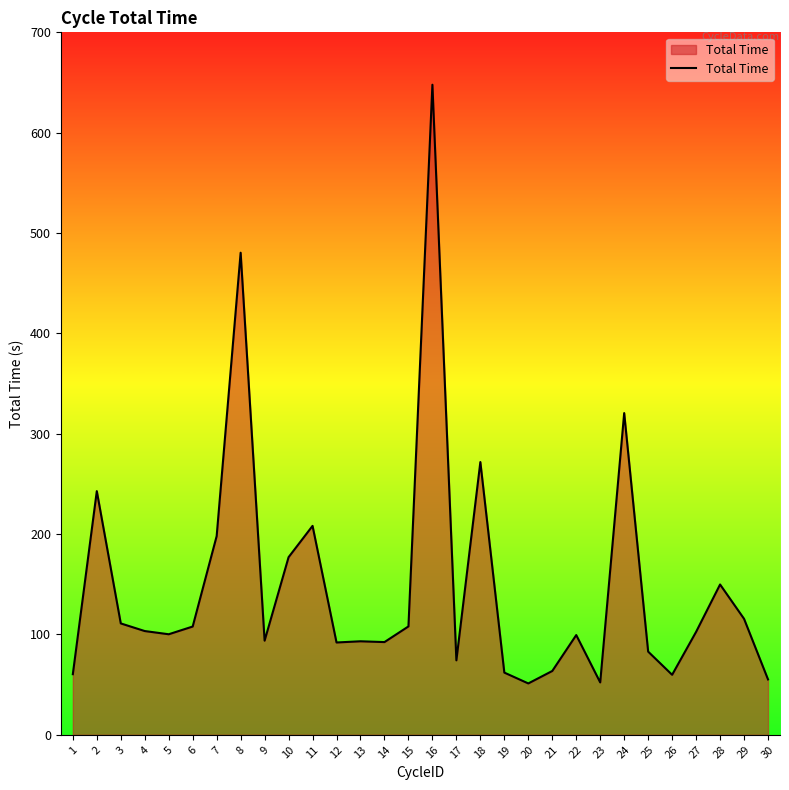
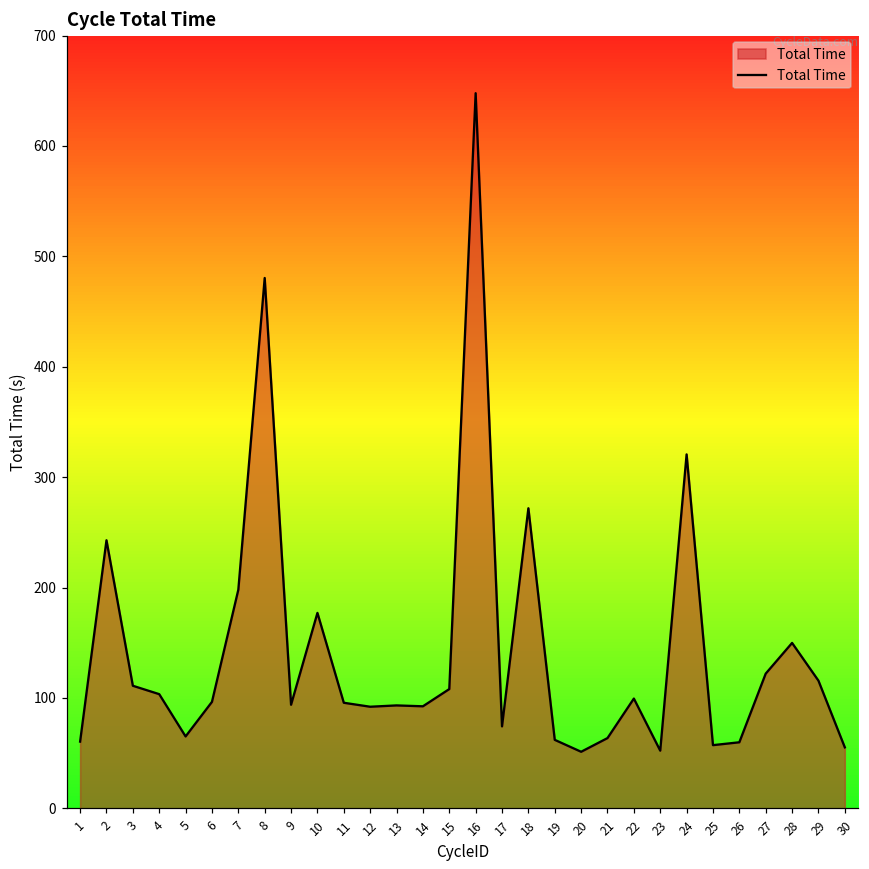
  {
    "1": 60,
    "2": 243,
    "3": 111,
    "4": 103,
-   "5": 100,
-   "6": 108,
+   "5": 65,
+   "6": 96,
    "7": 198,
    "8": 480,
    "9": 94,
    "10": 177,
-   "11": 208,
+   "11": 96,
    "12": 92,
    "13": 93,
    "14": 92,
    "15": 108,
    "16": 648,
    "17": 74,
    "18": 272,
    "19": 62,
    "20": 51,
    "21": 64,
    "22": 99,
    "23": 52,
    "24": 321,
-   "25": 83,
+   "25": 57,
    "26": 60,
-   "27": 103,
+   "27": 122,
    "28": 150,
    "29": 116,
    "30": 55
  }
